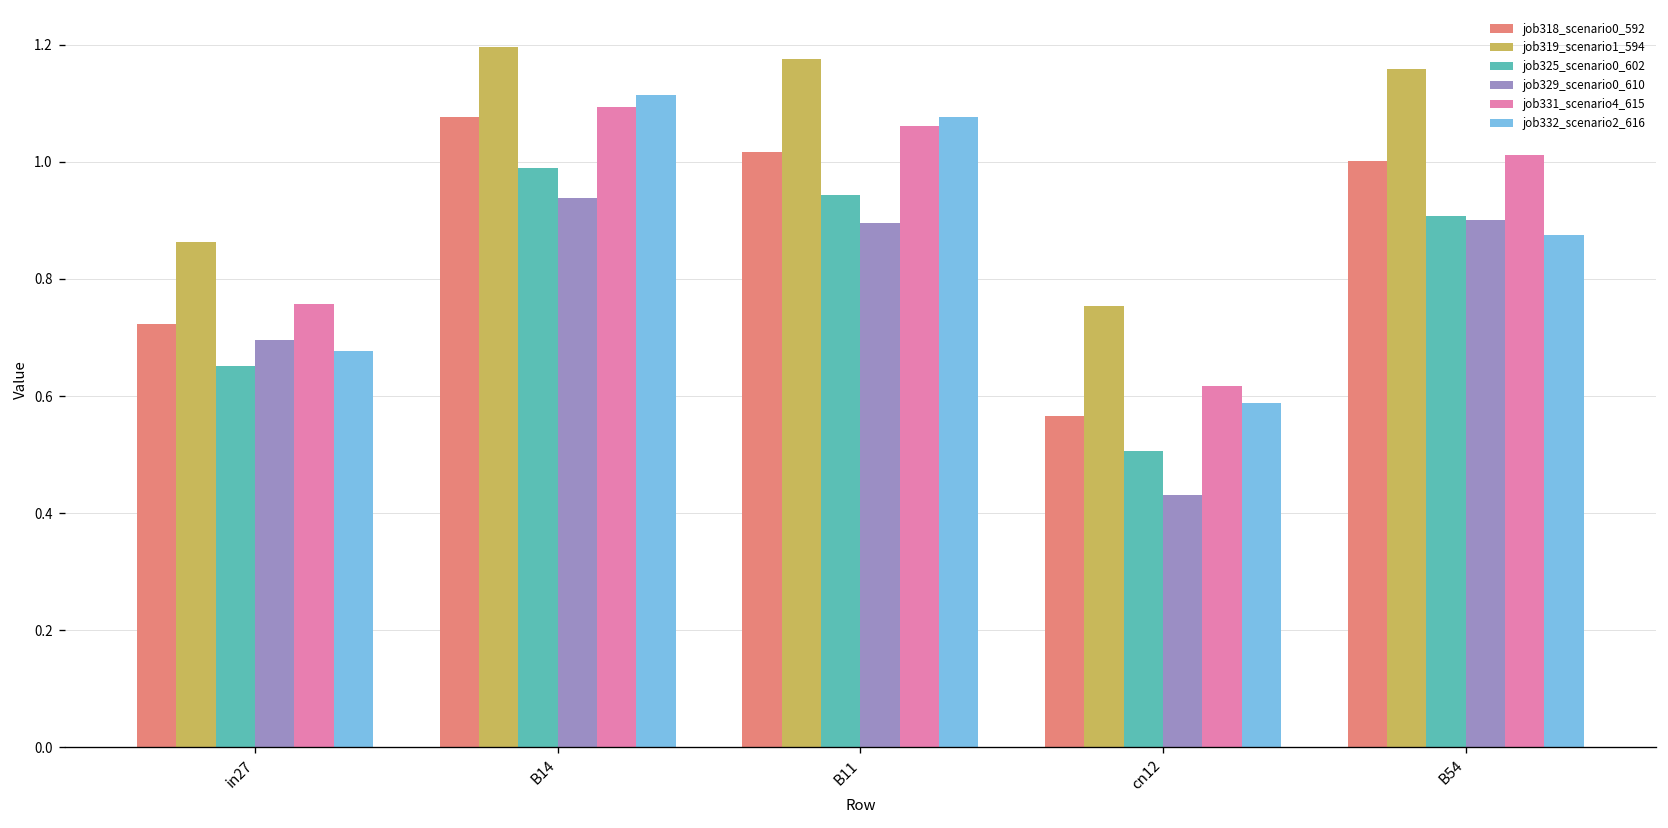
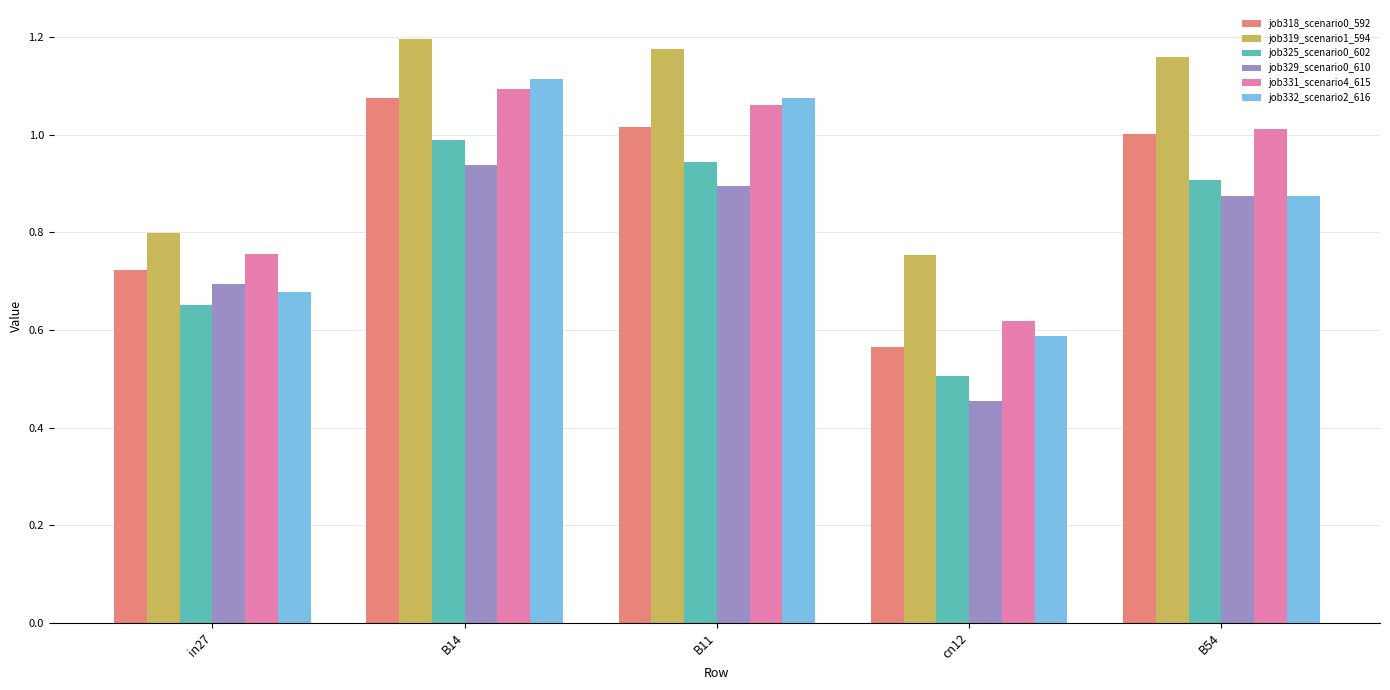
  {
    "job319_scenario1_594": {
-     "in27": 0.86,
+     "in27": 0.80,
      "B14": 1.20,
      "B11": 1.18,
      "cn12": 0.75,
      "B54": 1.16
    },
    "job329_scenario0_610": {
      "in27": 0.69,
      "B14": 0.94,
      "B11": 0.90,
-     "cn12": 0.43,
-     "B54": 0.90
+     "cn12": 0.45,
+     "B54": 0.87
    }
  }
